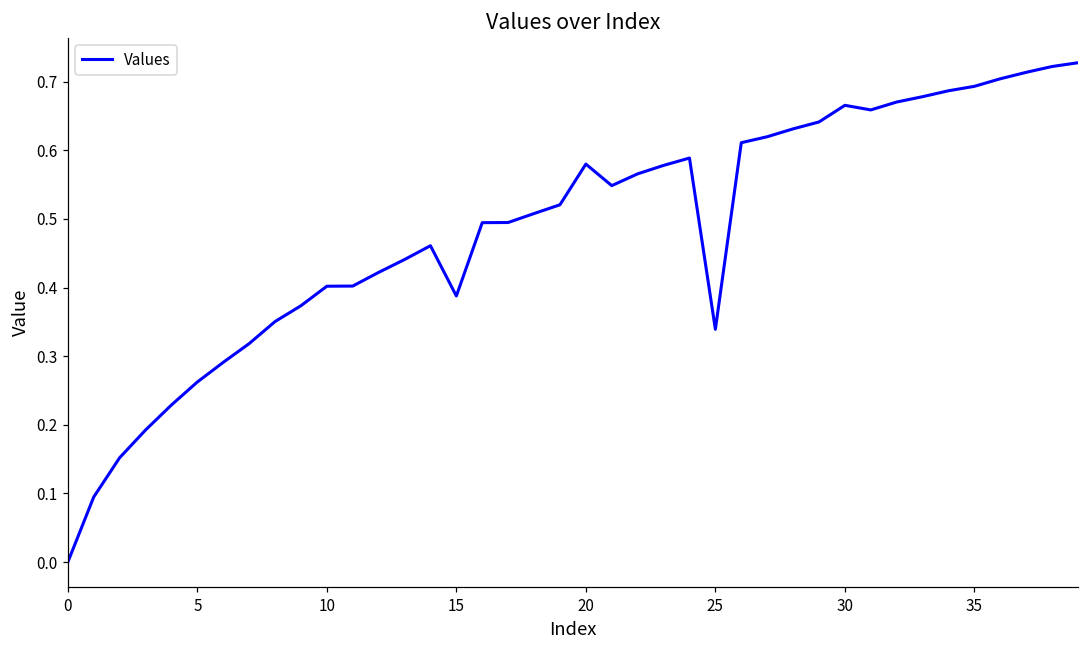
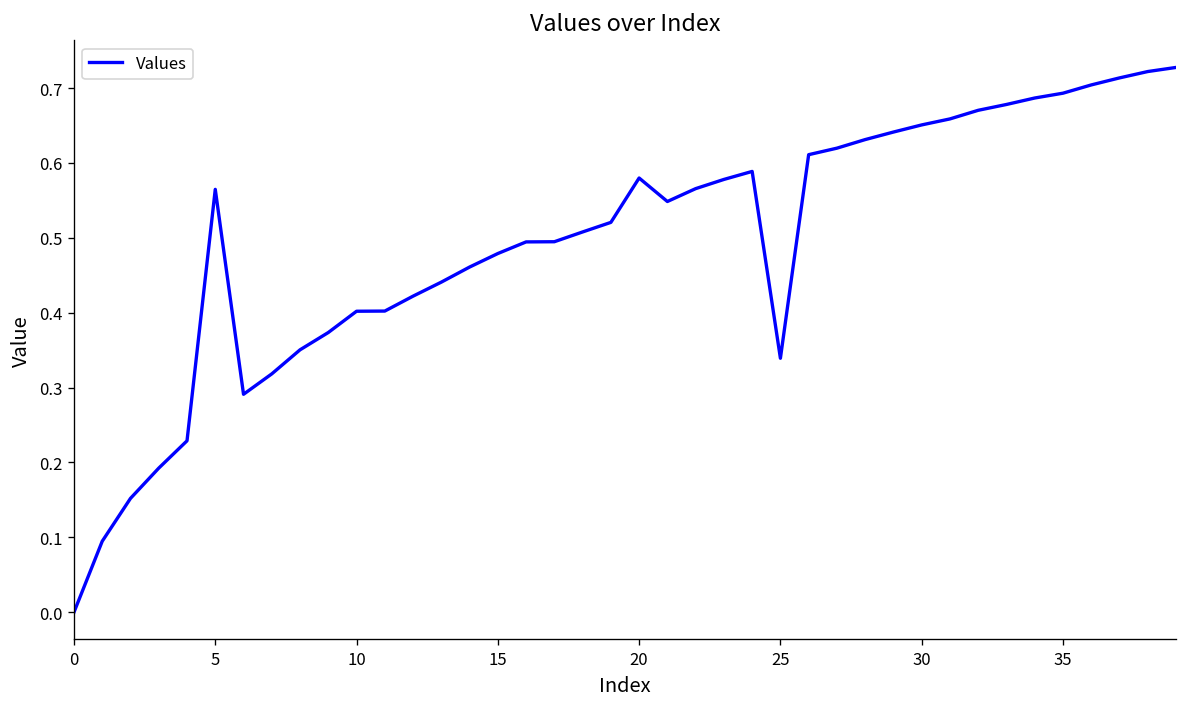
  {
    "0": 0.00,
-   "5": 0.26,
+   "5": 0.56,
    "10": 0.40,
-   "15": 0.39,
+   "15": 0.48,
    "20": 0.58,
    "25": 0.34,
-   "30": 0.67,
+   "30": 0.65,
    "35": 0.69
  }
